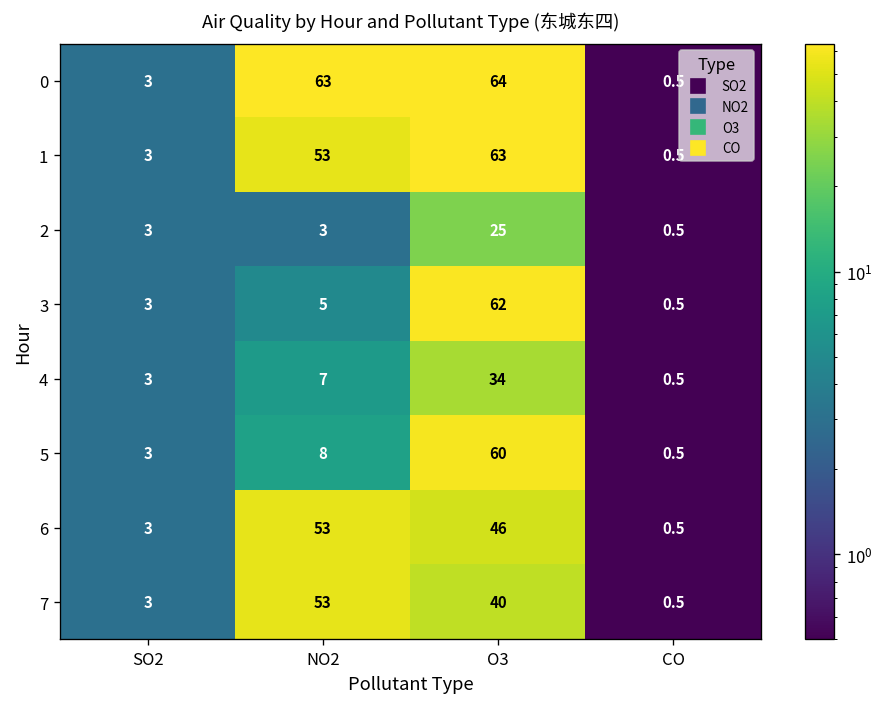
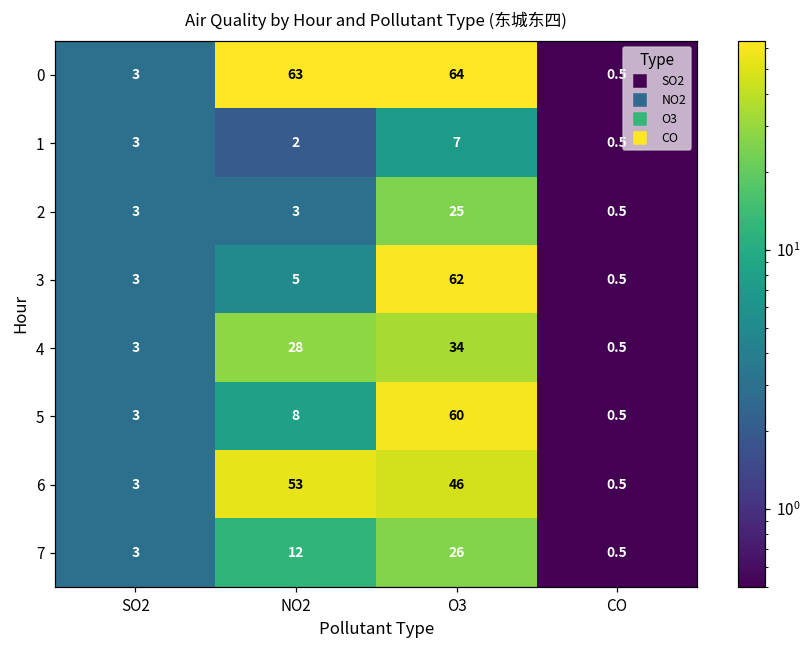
  {
    "0": {
      "SO2": 3,
      "NO2": 63,
      "O3": 64
    },
    "1": {
      "SO2": 3,
-     "NO2": 53,
-     "O3": 63
+     "NO2": 2,
+     "O3": 7
    },
    "2": {
      "SO2": 3,
      "NO2": 3,
      "O3": 25,
      "CO": 0.5
    },
    "3": {
      "SO2": 3,
      "NO2": 5,
      "O3": 62,
      "CO": 0.5
    },
    "4": {
      "SO2": 3,
-     "NO2": 7,
+     "NO2": 28,
      "O3": 34,
      "CO": 0.5
    },
    "5": {
      "SO2": 3,
      "NO2": 8,
      "O3": 60,
      "CO": 0.5
    },
    "6": {
      "SO2": 3,
      "NO2": 53,
      "O3": 46,
      "CO": 0.5
    },
    "7": {
      "SO2": 3,
-     "NO2": 53,
-     "O3": 40,
+     "NO2": 12,
+     "O3": 26,
      "CO": 0.5
    }
  }
